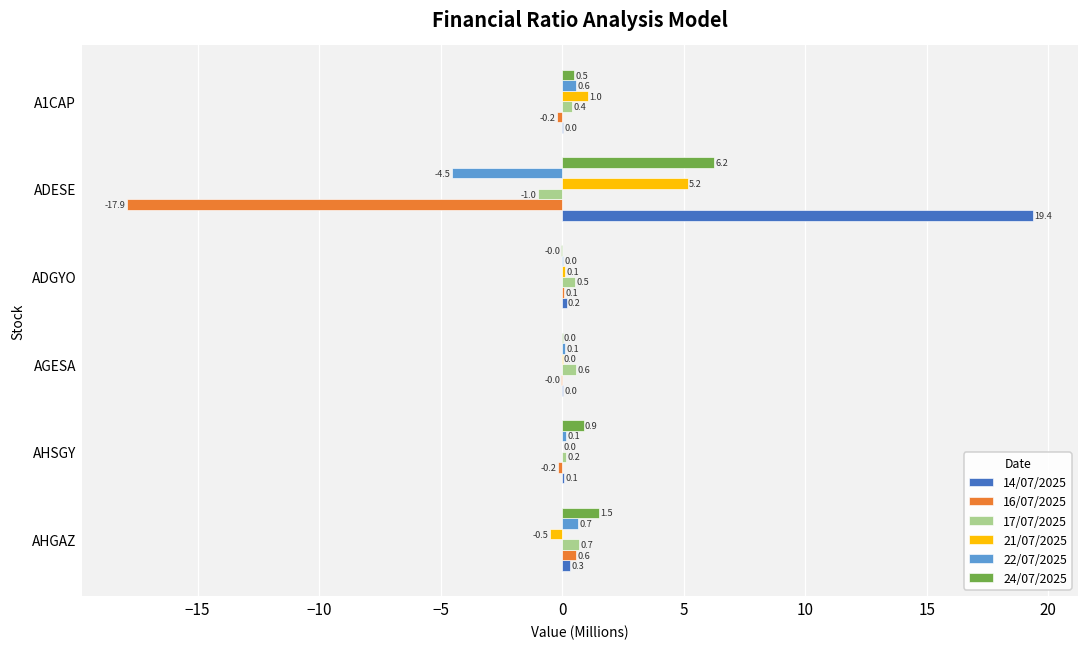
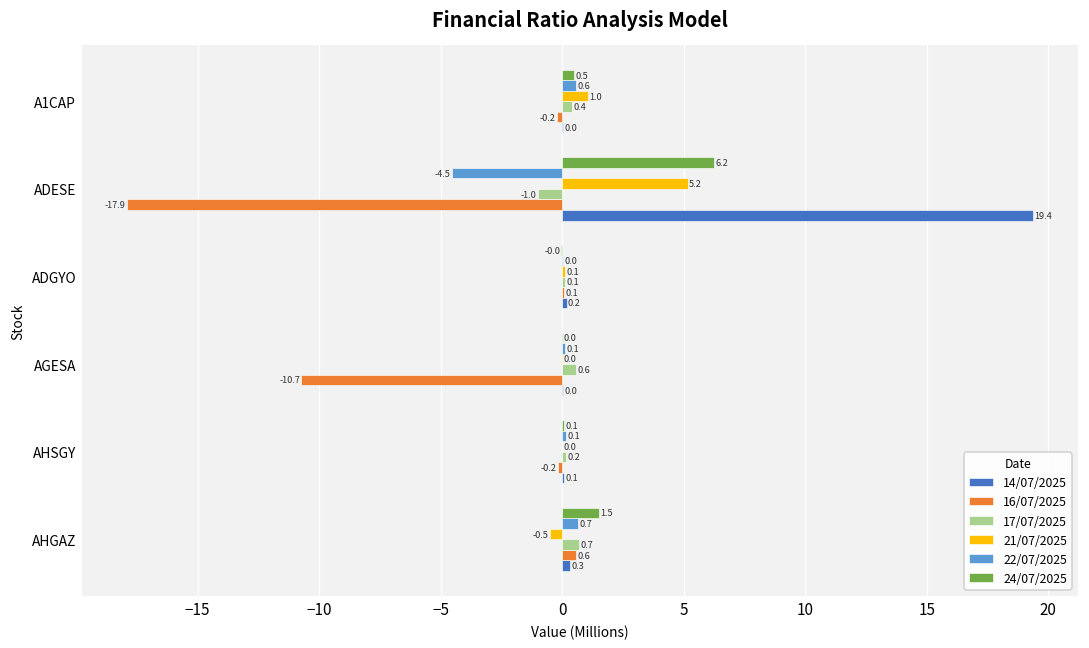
  {
    "16/07/2025": {
      "A1CAP": -0.2,
      "ADESE": -17.9,
      "ADGYO": 0.1,
-     "AGESA": -0.0,
+     "AGESA": -10.7,
      "AHSGY": -0.2,
      "AHGAZ": 0.6
    },
    "17/07/2025": {
      "A1CAP": 0.4,
      "ADESE": -1.0,
-     "ADGYO": 0.5,
+     "ADGYO": 0.1,
      "AGESA": 0.6,
      "AHSGY": 0.2,
      "AHGAZ": 0.7
    },
    "21/07/2025": {
      "A1CAP": 1.0,
      "ADESE": 5.2,
      "ADGYO": 0.1,
      "AGESA": 0.0,
      "AHSGY": 0.0,
      "AHGAZ": -0.5
    },
    "24/07/2025": {
      "A1CAP": 0.5,
      "ADESE": 6.2,
      "ADGYO": -0.0,
      "AGESA": 0.0,
-     "AHSGY": 0.9,
+     "AHSGY": 0.1,
      "AHGAZ": 1.5
    }
  }
